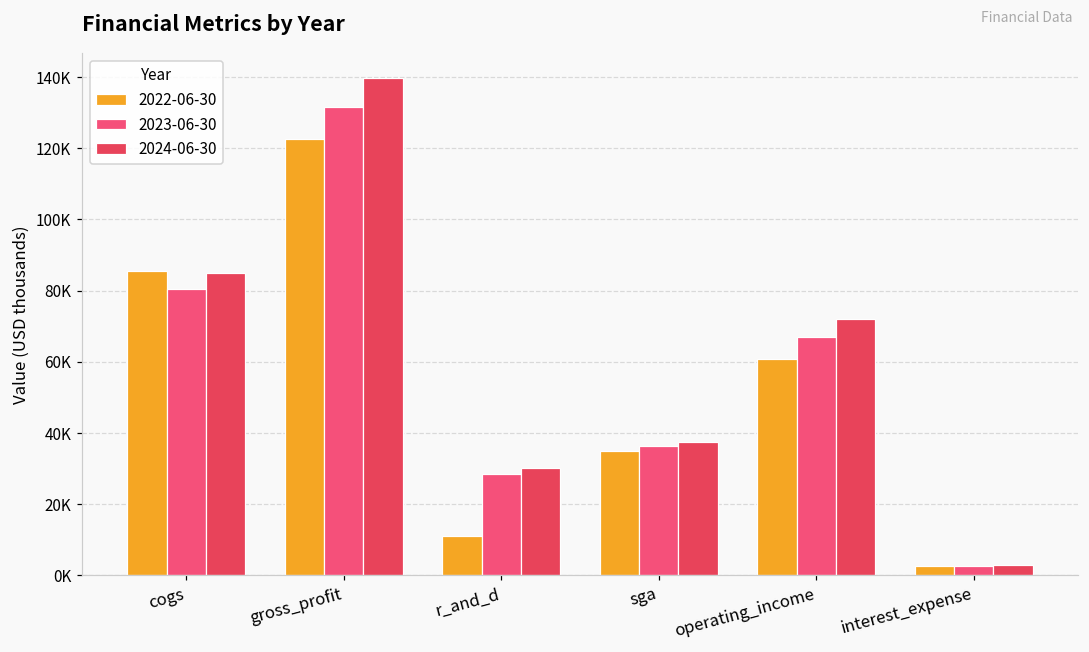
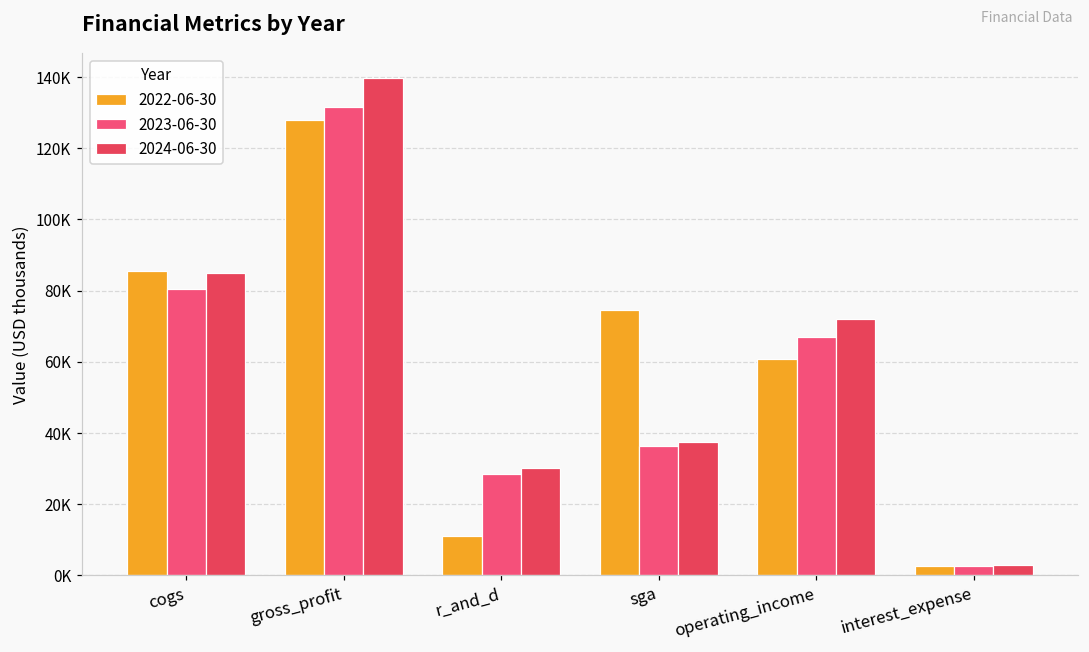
  {
    "2022-06-30": {
      "cogs": 86000,
-     "gross_profit": 123000,
+     "gross_profit": 128000,
      "r_and_d": 11000,
-     "sga": 35000,
+     "sga": 74000,
      "operating_income": 61000,
      "interest_expense": 3000
    }
  }
